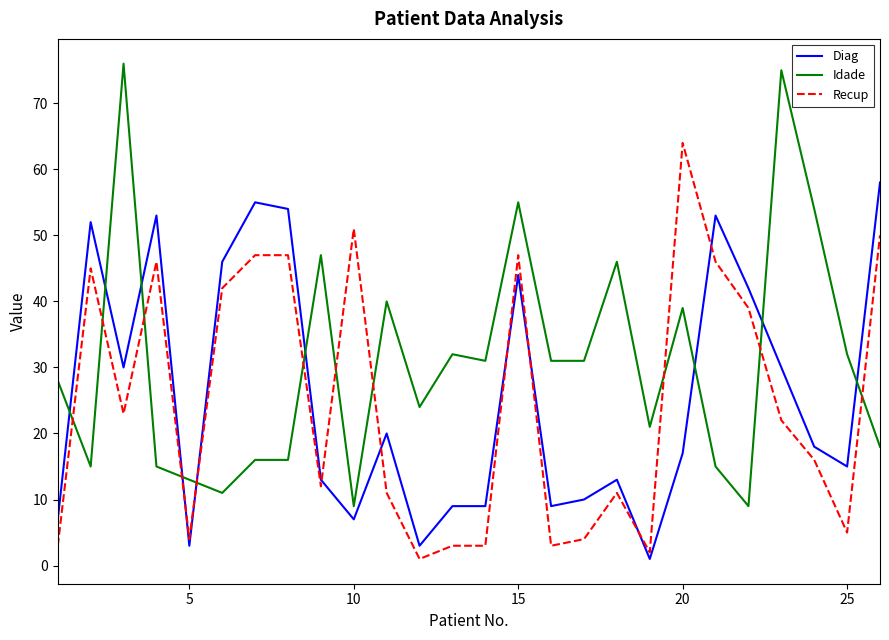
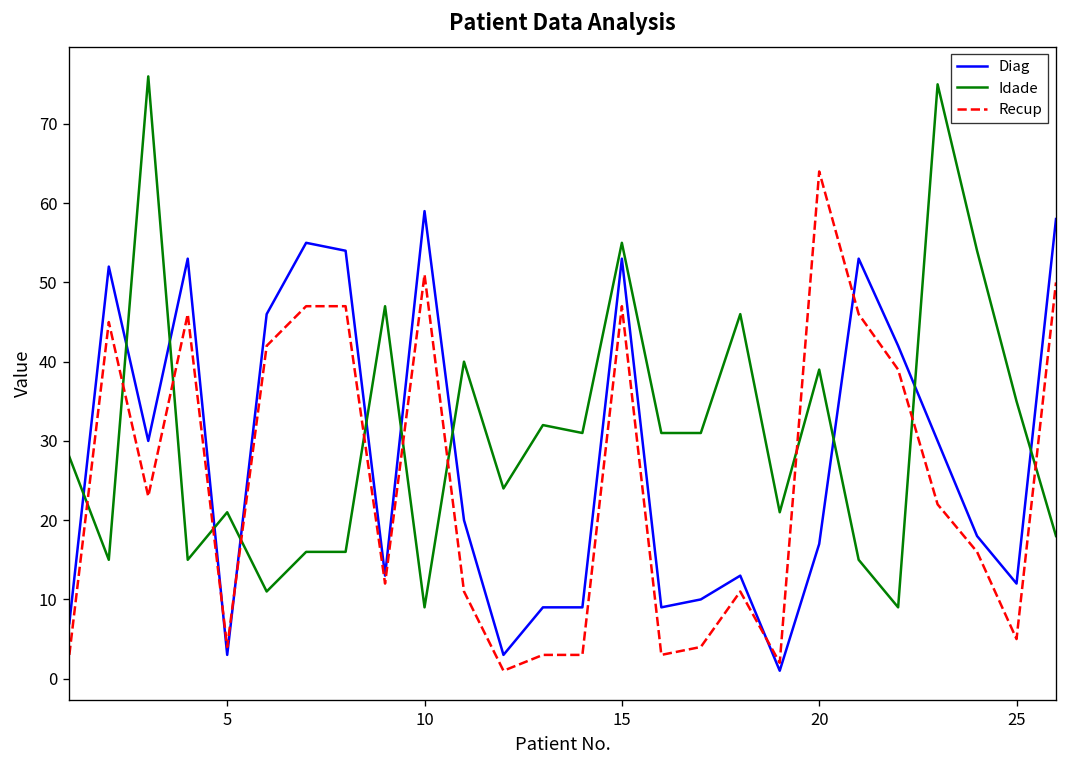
  {
    "Diag": {
      "5": 3,
-     "10": 7,
-     "15": 44,
+     "10": 59,
+     "15": 53,
      "20": 17,
-     "25": 15
+     "25": 12
    },
    "Idade": {
-     "5": 13,
+     "5": 21,
      "10": 9,
      "15": 55,
      "20": 39,
-     "25": 32
+     "25": 35
    },
    "Recup": {
      "5": 4,
      "10": 51,
      "15": 47,
      "20": 64,
      "25": 5
    }
  }
